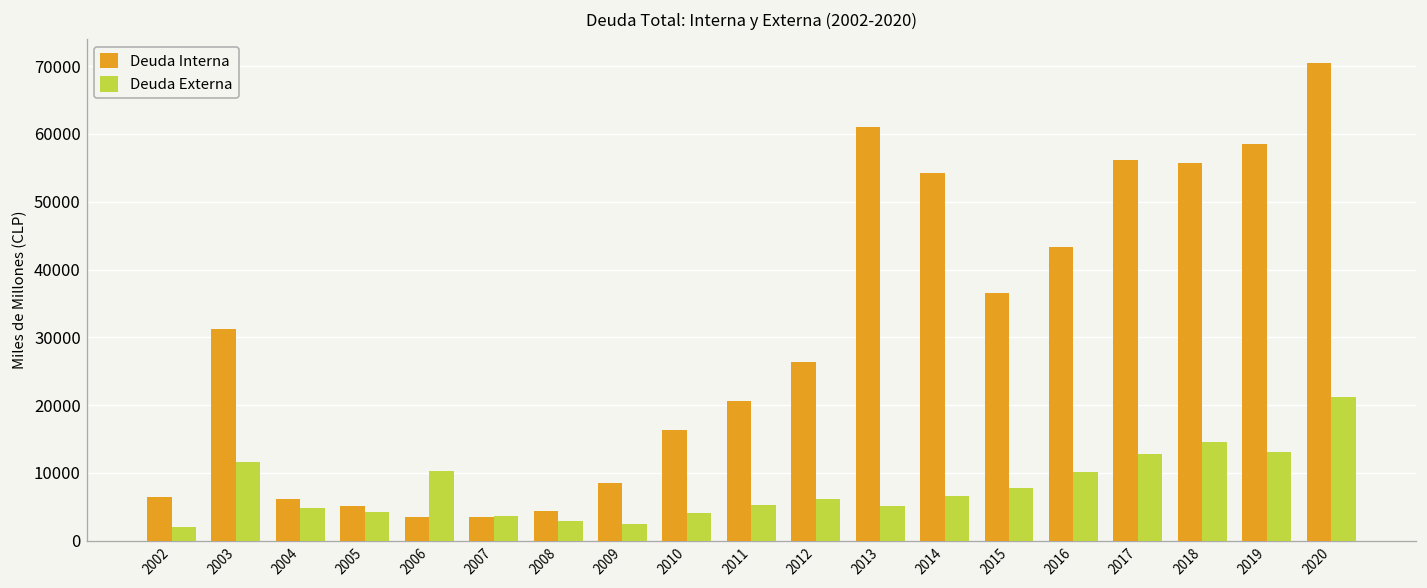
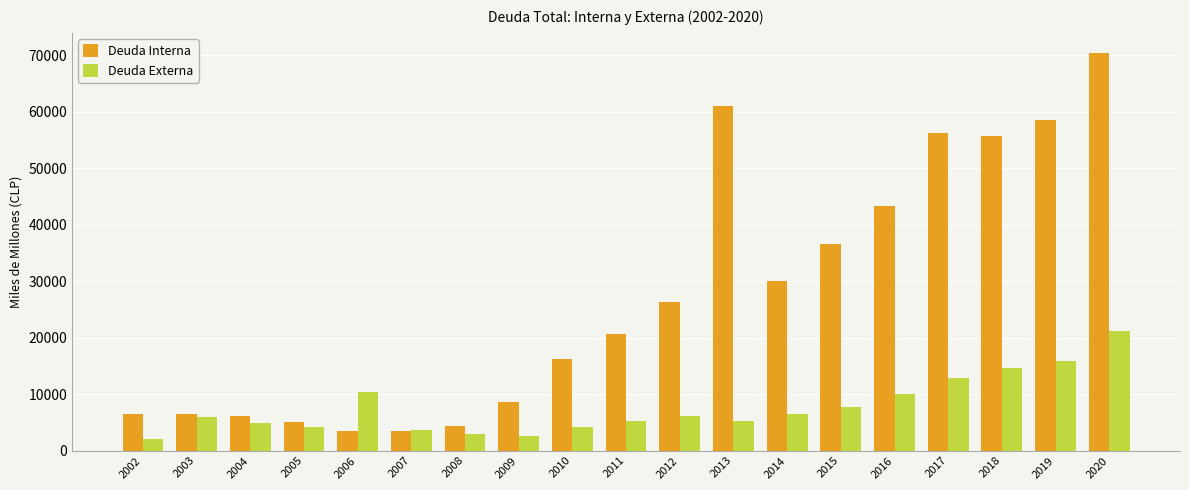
  {
    "Deuda Interna": {
      "2002": 6000,
-     "2003": 31000,
+     "2003": 6000,
      "2004": 6000,
      "2005": 5000,
      "2006": 3000,
      "2007": 3000,
      "2008": 4000,
      "2009": 9000,
      "2010": 16000,
      "2011": 21000,
      "2012": 26000,
      "2013": 61000,
-     "2014": 54000,
+     "2014": 30000,
      "2015": 37000,
      "2016": 43000,
      "2017": 56000,
      "2018": 56000,
      "2019": 59000,
      "2020": 70000
    },
    "Deuda Externa": {
      "2002": 2000,
-     "2003": 12000,
+     "2003": 6000,
      "2004": 5000,
      "2005": 4000,
      "2006": 10000,
      "2007": 4000,
      "2008": 3000,
      "2009": 3000,
      "2010": 4000,
      "2011": 5000,
      "2012": 6000,
      "2013": 5000,
      "2014": 7000,
      "2015": 8000,
      "2016": 10000,
      "2017": 13000,
      "2018": 15000,
-     "2019": 13000,
+     "2019": 16000,
      "2020": 21000
    }
  }
